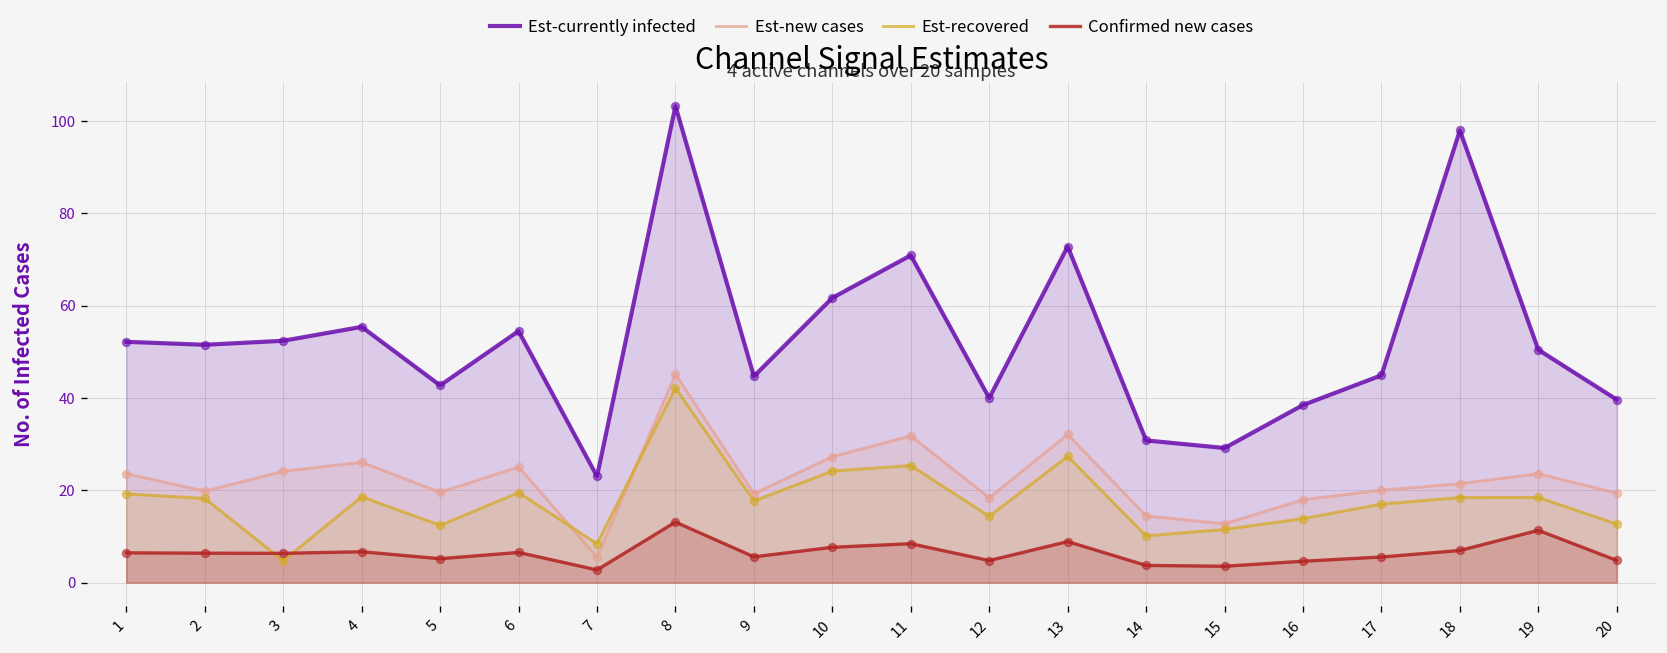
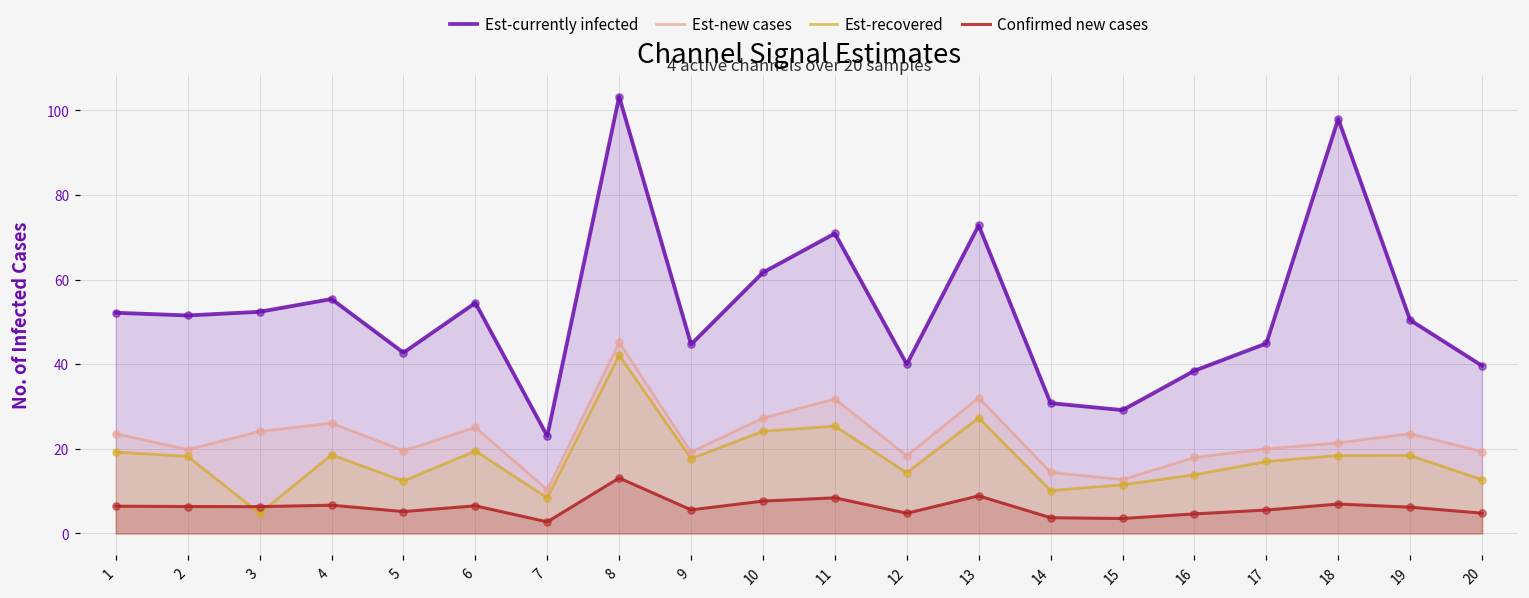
  {
    "Est-currently infected": {
      "1": 52,
      "2": 52,
      "3": 52,
      "4": 55,
      "5": 43,
      "6": 54,
      "7": 23,
      "8": 103,
      "9": 45,
      "10": 62,
      "11": 71,
      "12": 40,
      "13": 73,
      "14": 31,
      "15": 29,
      "16": 38,
      "17": 45,
      "18": 98,
      "19": 50,
      "20": 40
    },
    "Est-new cases": {
      "1": 24,
      "2": 20,
      "3": 24,
      "4": 26,
      "5": 20,
      "6": 25,
-     "7": 6,
+     "7": 10,
      "8": 45,
      "9": 19,
      "10": 27,
      "11": 32,
      "12": 18,
      "13": 32,
      "14": 14,
      "15": 13,
      "16": 18,
      "17": 20,
      "18": 21,
      "19": 24,
      "20": 19
    },
    "Est-recovered": {
      "1": 19,
      "2": 18,
      "3": 5,
      "4": 19,
      "5": 12,
      "6": 20,
      "7": 8,
      "8": 42,
      "9": 18,
      "10": 24,
      "11": 25,
      "12": 14,
      "13": 27,
      "14": 10,
      "15": 12,
      "16": 14,
      "17": 17,
      "18": 18,
      "19": 18,
      "20": 13
    },
    "Confirmed new cases": {
      "1": 6,
      "2": 6,
      "3": 6,
      "4": 7,
      "5": 5,
      "6": 7,
      "7": 3,
      "8": 13,
      "9": 6,
      "10": 8,
      "11": 8,
      "12": 5,
      "13": 9,
      "14": 4,
      "15": 4,
      "16": 5,
      "17": 6,
      "18": 7,
-     "19": 11,
+     "19": 6,
      "20": 5
    }
  }
